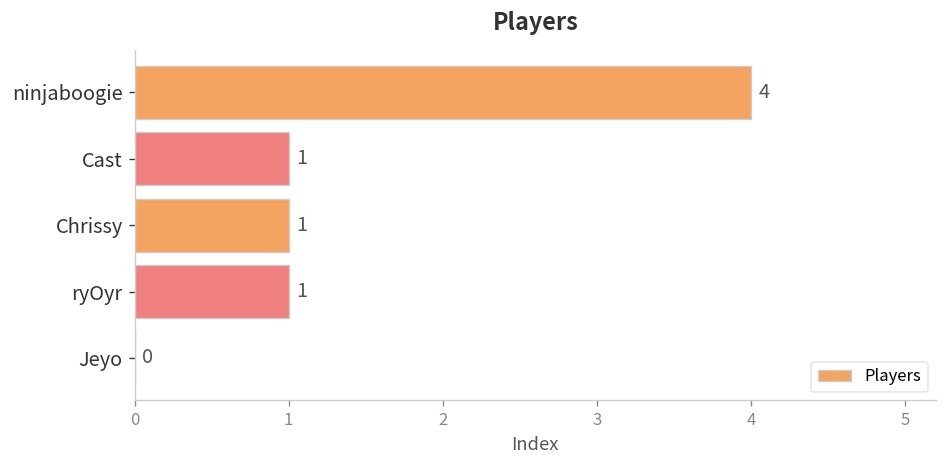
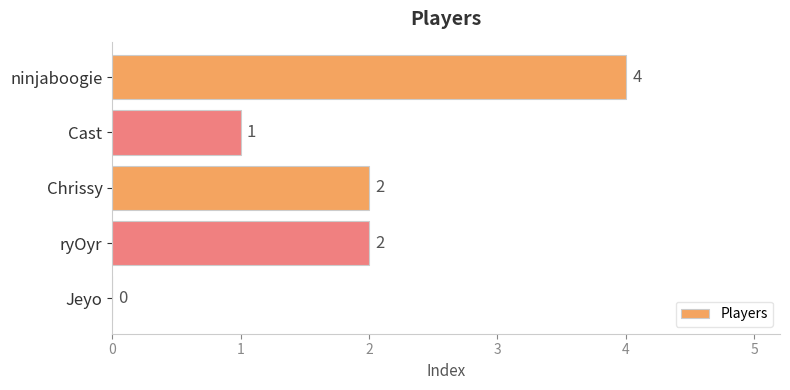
  {
    "ninjaboogie": 4,
    "Cast": 1,
-   "Chrissy": 1,
-   "ryOyr": 1,
+   "Chrissy": 2,
+   "ryOyr": 2,
    "Jeyo": 0
  }
